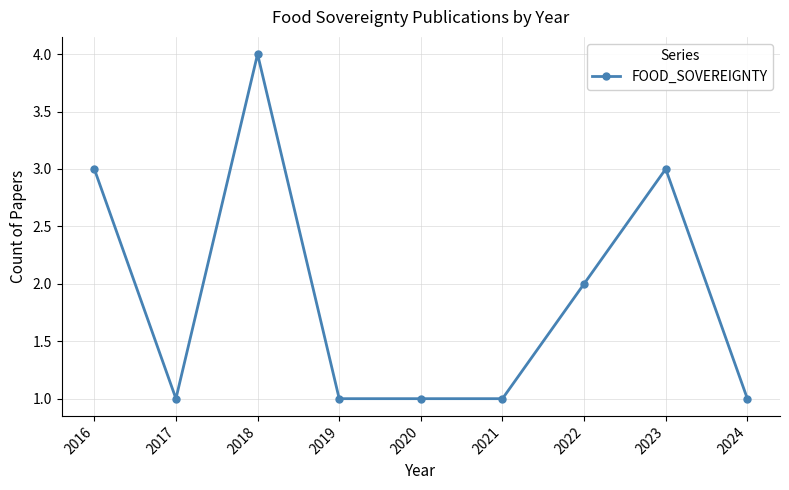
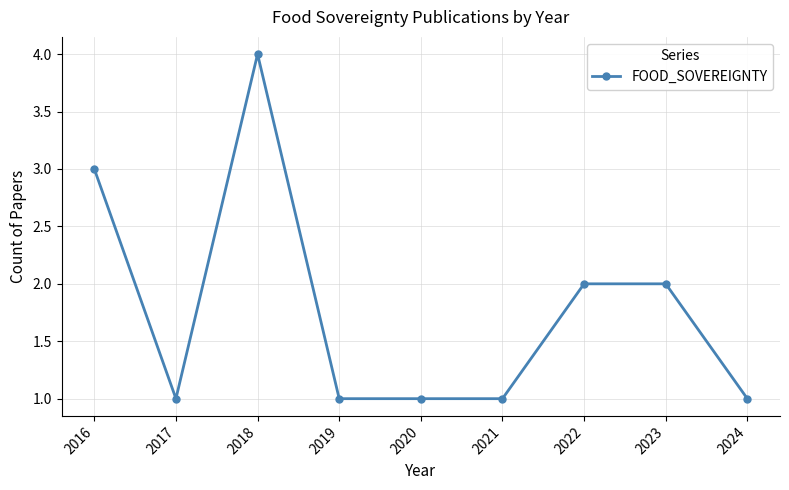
  {
    "2016": 3,
    "2017": 1,
    "2018": 4,
    "2019": 1,
    "2020": 1,
    "2021": 1,
    "2022": 2,
-   "2023": 3,
+   "2023": 2,
    "2024": 1
  }
